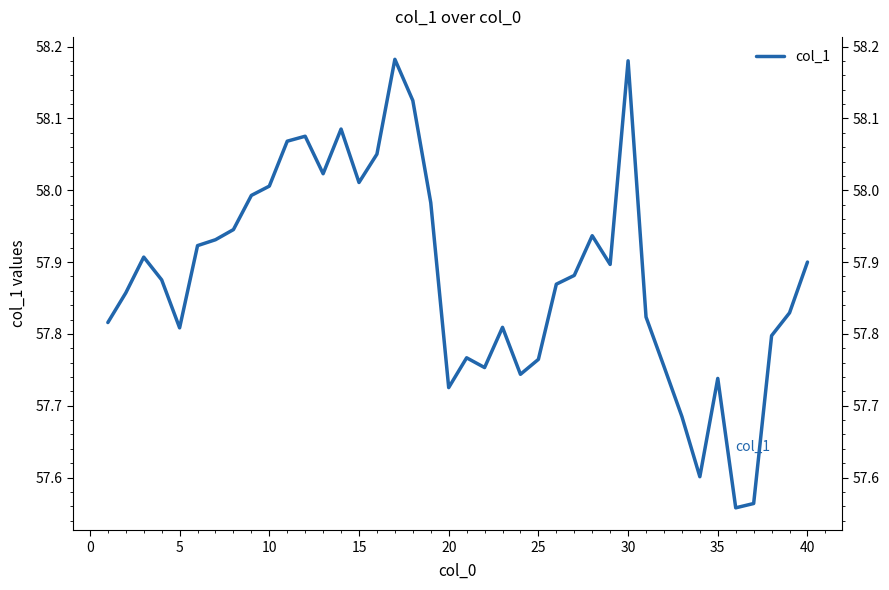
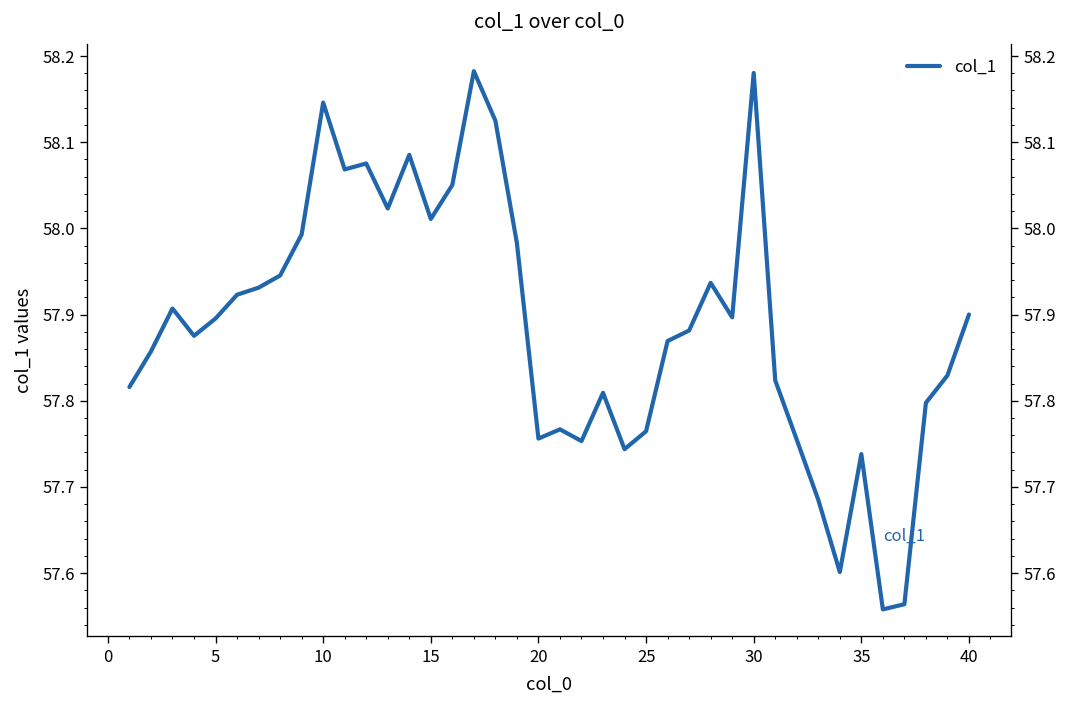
  {
-   "5": 57.81,
-   "10": 58.01,
+   "5": 57.90,
+   "10": 58.15,
    "15": 58.01,
-   "20": 57.73,
+   "20": 57.76,
    "25": 57.76,
    "30": 58.18,
    "35": 57.74,
    "40": 57.90
  }
